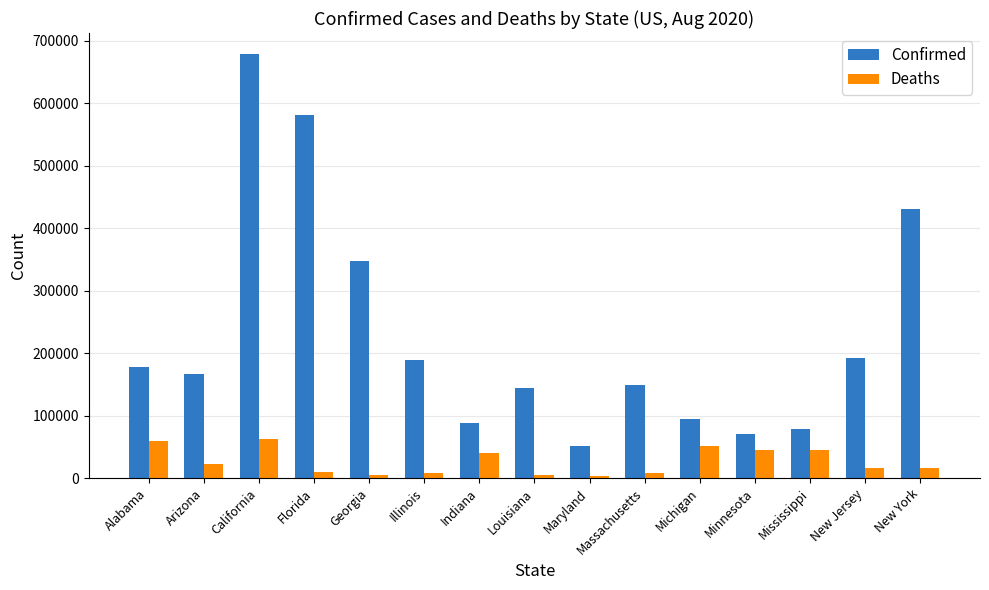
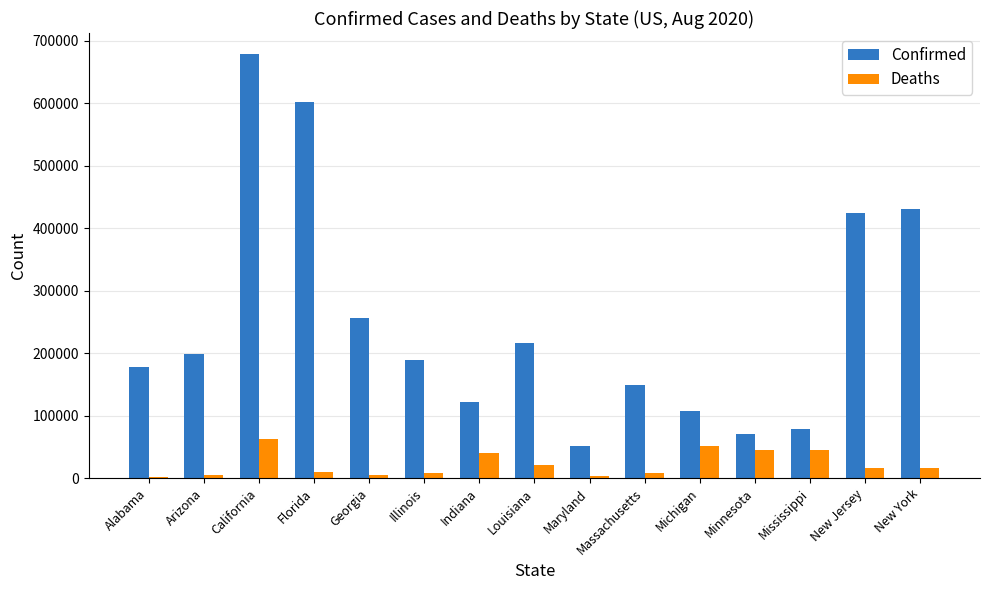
  {
    "Confirmed": {
      "Alabama": 180000,
-     "Arizona": 170000,
+     "Arizona": 200000,
      "California": 680000,
-     "Florida": 580000,
-     "Georgia": 350000,
+     "Florida": 600000,
+     "Georgia": 260000,
      "Illinois": 190000,
-     "Indiana": 90000,
-     "Louisiana": 140000,
+     "Indiana": 120000,
+     "Louisiana": 220000,
      "Maryland": 50000,
      "Massachusetts": 150000,
-     "Michigan": 90000,
+     "Michigan": 110000,
      "Minnesota": 70000,
      "Mississippi": 80000,
-     "New Jersey": 190000,
+     "New Jersey": 420000,
      "New York": 430000
    },
    "Deaths": {
-     "Alabama": 60000,
-     "Arizona": 20000,
+     "Alabama": 0,
+     "Arizona": 0,
      "California": 60000,
      "Florida": 10000,
      "Georgia": 10000,
      "Illinois": 10000,
      "Indiana": 40000,
-     "Louisiana": 0,
+     "Louisiana": 20000,
      "Massachusetts": 10000,
      "Michigan": 50000,
      "Minnesota": 40000,
      "Mississippi": 50000,
      "New Jersey": 20000,
      "New York": 20000
    }
  }
